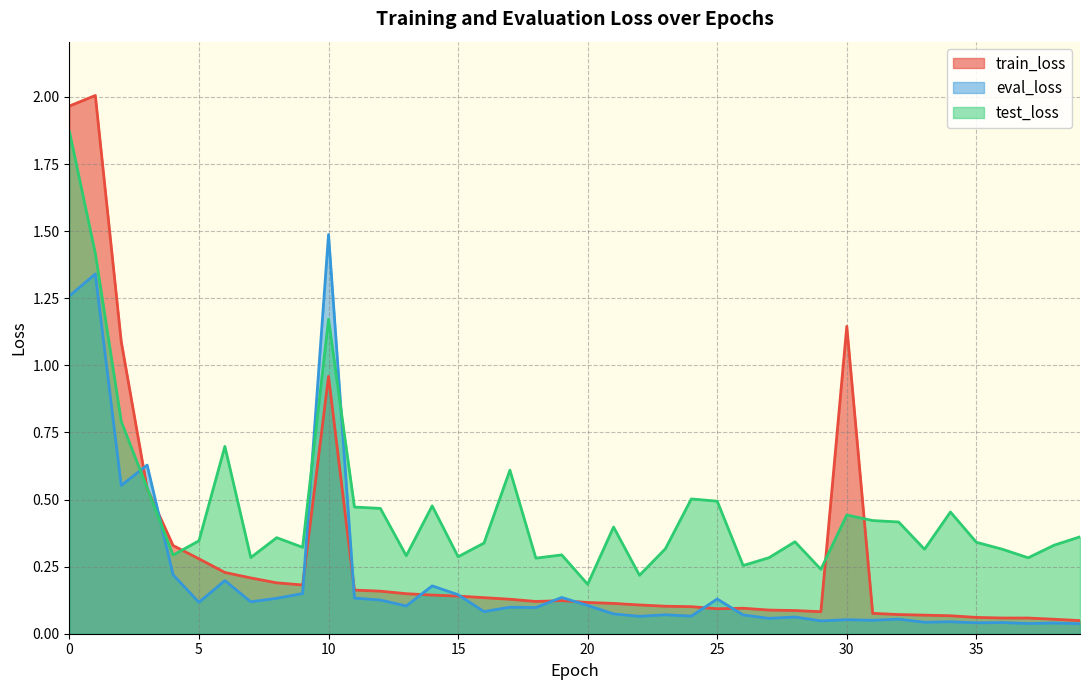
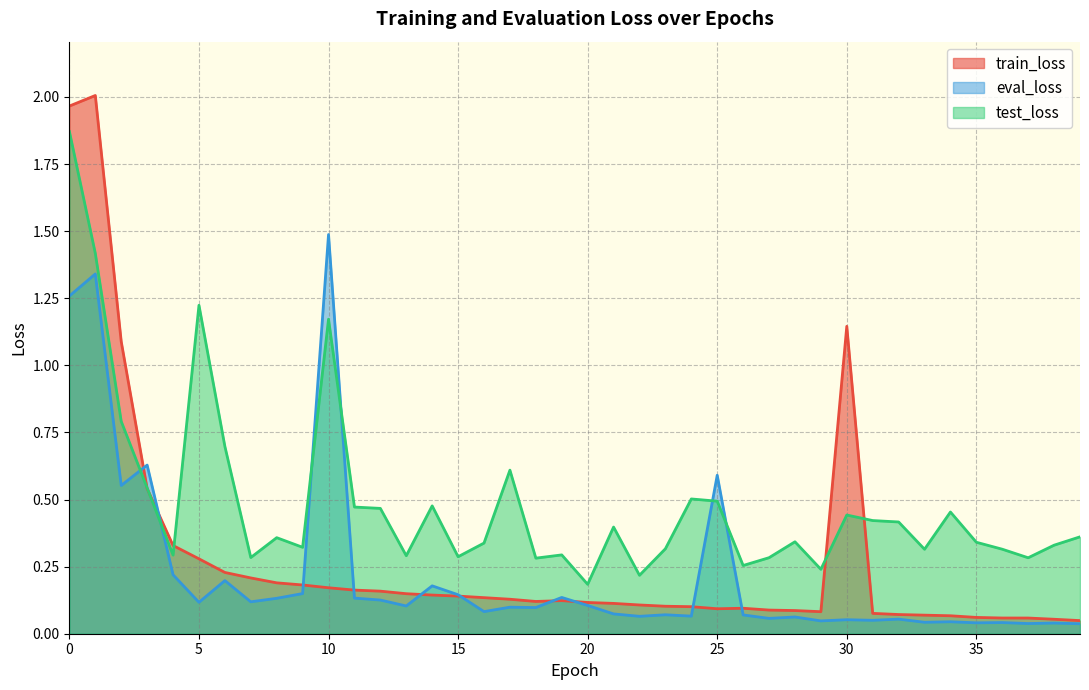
  {
    "train_loss": {
      "0": 1.97,
      "5": 0.28,
-     "10": 0.96,
+     "10": 0.17,
      "20": 0.12,
      "25": 0.09,
      "30": 1.15,
      "35": 0.06
    },
    "eval_loss": {
      "0": 1.26,
      "5": 0.12,
      "10": 1.49,
      "20": 0.11,
-     "25": 0.13,
+     "25": 0.59,
      "30": 0.05,
      "35": 0.04
    },
    "test_loss": {
      "0": 1.87,
-     "5": 0.35,
+     "5": 1.22,
      "10": 1.17,
      "15": 0.29,
      "20": 0.18,
      "25": 0.49,
      "30": 0.44,
      "35": 0.34
    }
  }
